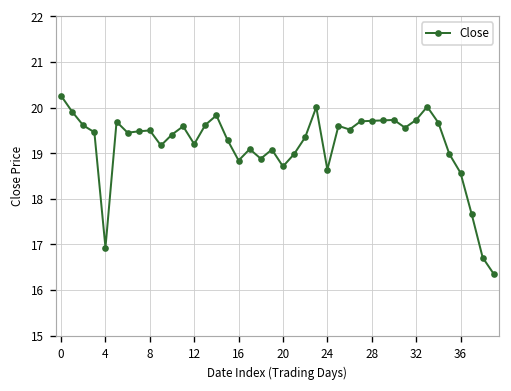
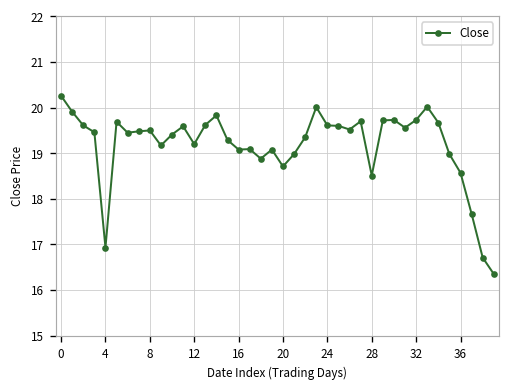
  {
    "0": 20.3,
    "4": 16.9,
    "8": 19.5,
    "12": 19.2,
-   "16": 18.8,
+   "16": 19.1,
    "20": 18.7,
-   "24": 18.6,
-   "28": 19.7,
+   "24": 19.6,
+   "28": 18.5,
    "32": 19.7,
    "36": 18.6
  }
